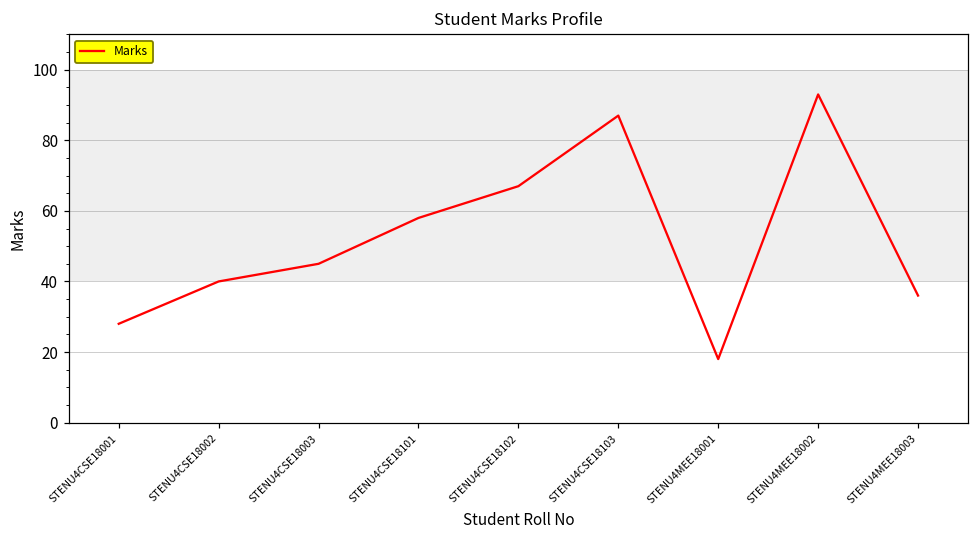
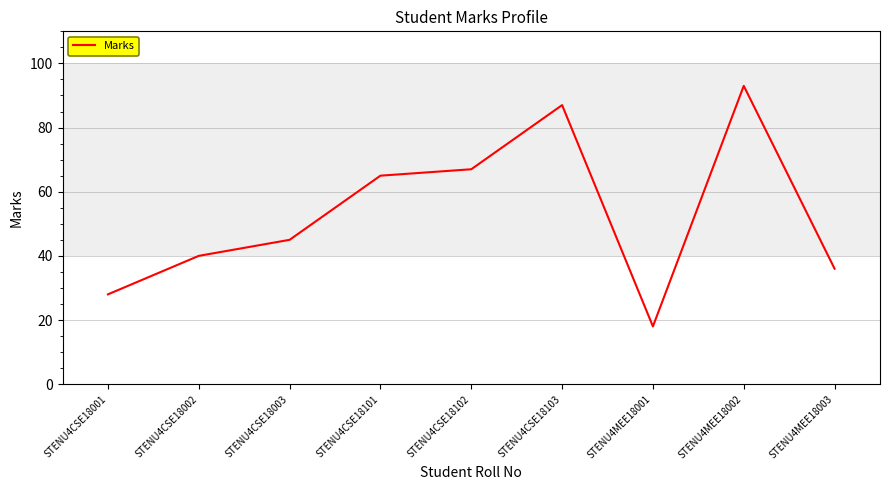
  {
    "STENU4CSE18001": 28,
    "STENU4CSE18002": 40,
    "STENU4CSE18003": 45,
-   "STENU4CSE18101": 58,
+   "STENU4CSE18101": 65,
    "STENU4CSE18102": 67,
    "STENU4CSE18103": 87,
    "STENU4MEE18001": 18,
    "STENU4MEE18002": 93,
    "STENU4MEE18003": 36
  }
